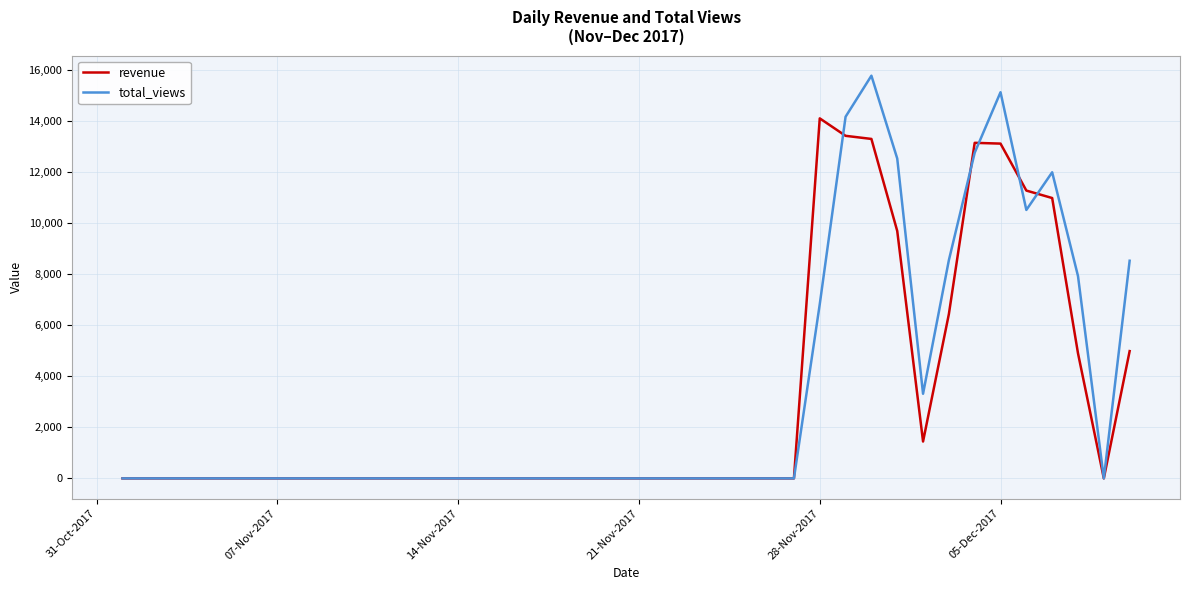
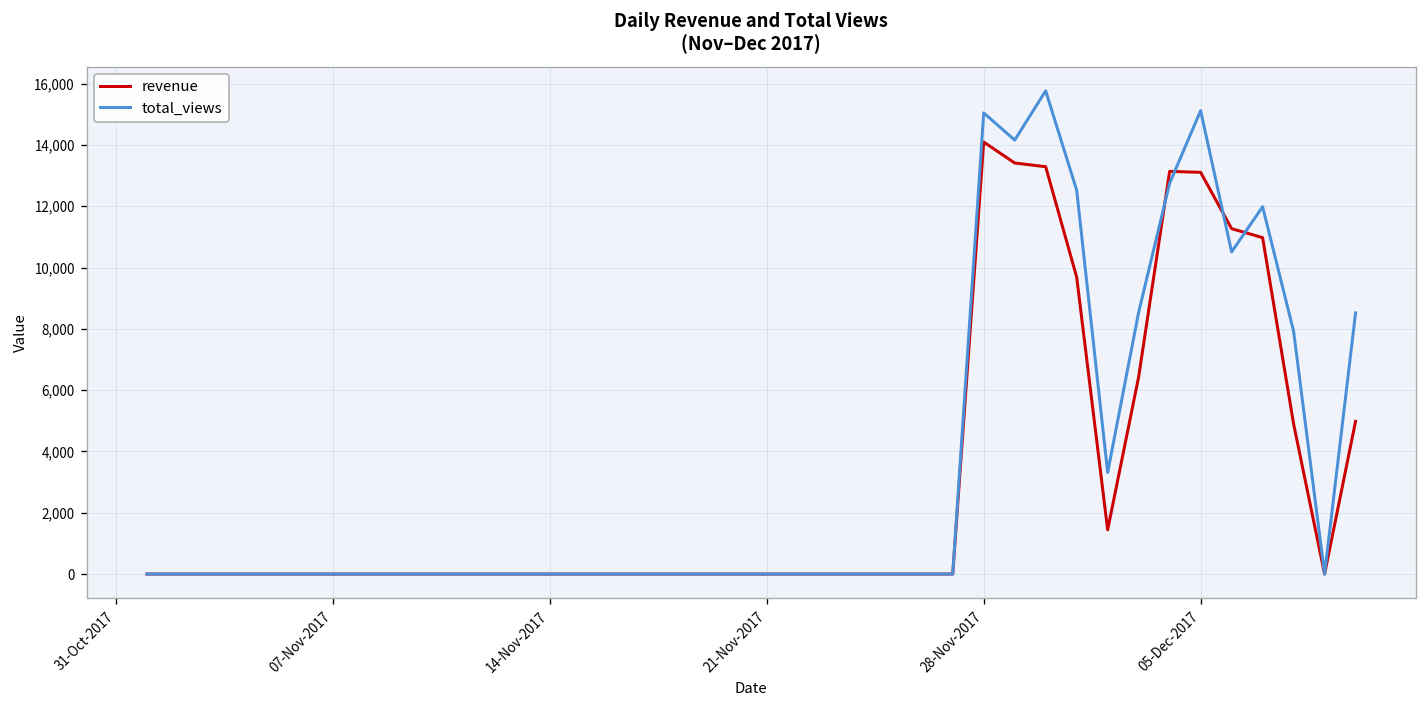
  {
    "revenue": {
      "28-Nov-2017": "14,100",
      "05-Dec-2017": "13,100"
    },
    "total_views": {
-     "28-Nov-2017": "6,800",
+     "28-Nov-2017": "15,000",
      "05-Dec-2017": "15,100"
    }
  }
